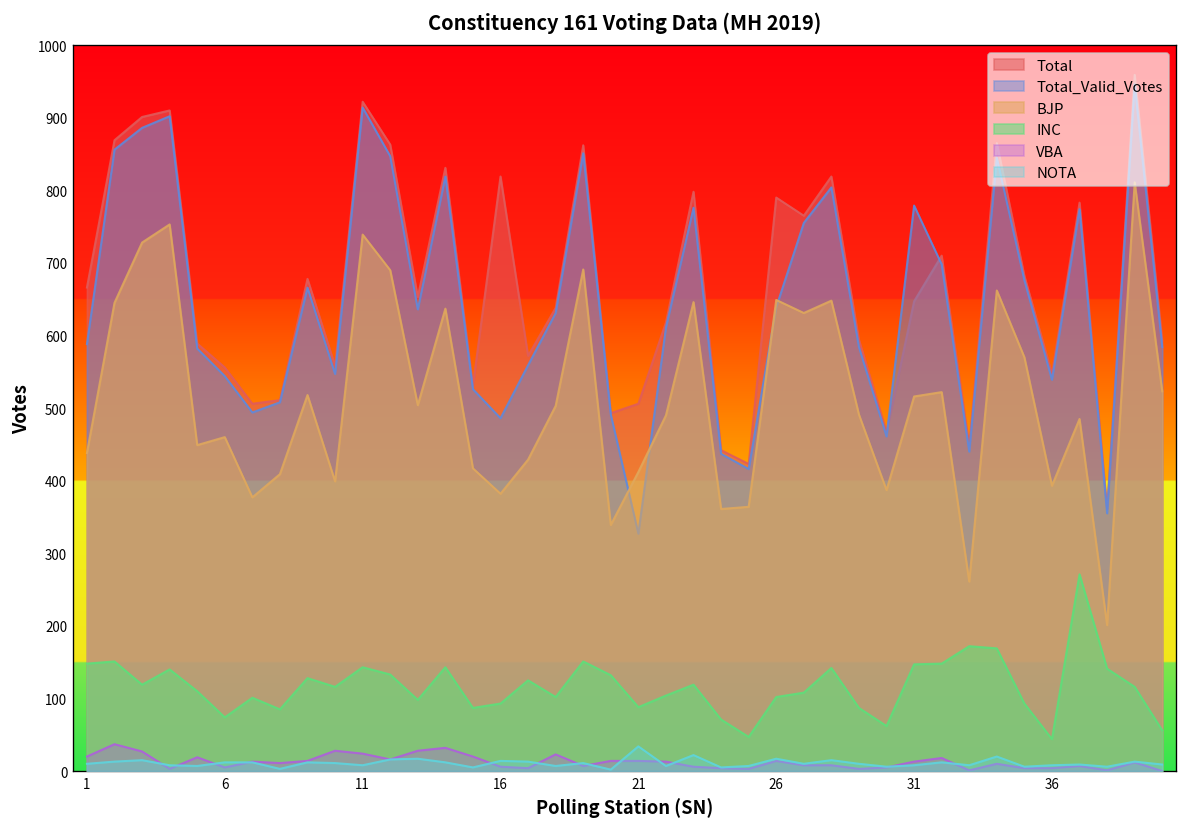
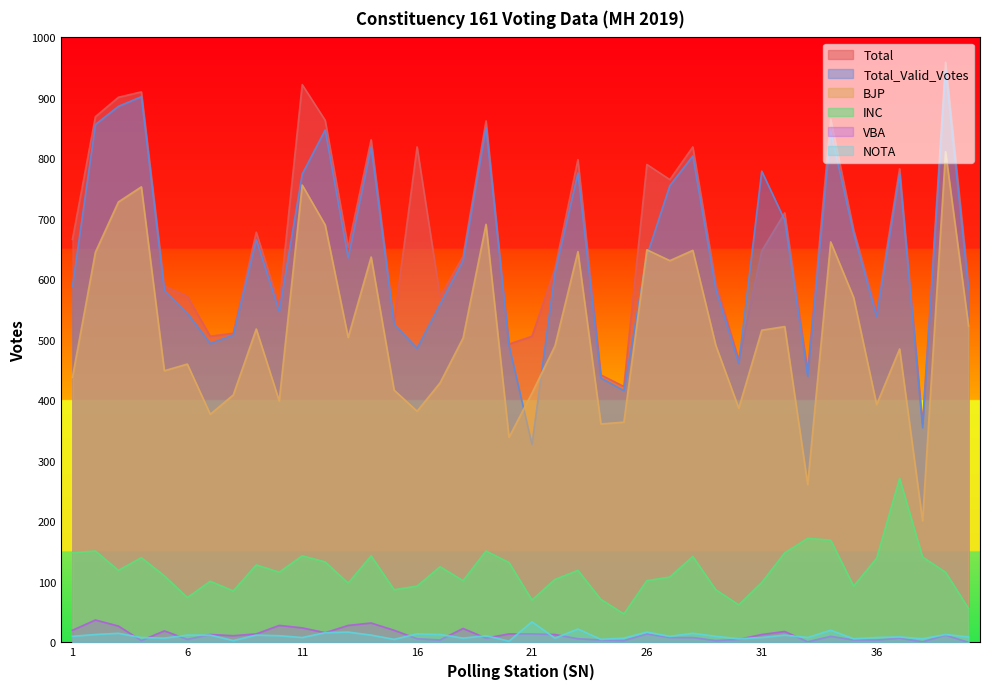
  {
    "Total": {
      "1": 670,
-     "6": 560,
+     "6": 570,
      "11": 920,
      "16": 820,
      "21": 510,
      "26": 790,
      "31": 650,
      "36": 550
    },
    "Total_Valid_Votes": {
      "1": 590,
      "6": 540,
-     "11": 910,
+     "11": 770,
      "16": 490,
      "21": 330,
      "26": 640,
      "31": 780,
      "36": 540
    },
    "BJP": {
      "1": 440,
      "6": 460,
-     "11": 740,
+     "11": 760,
      "16": 380,
      "21": 410,
      "26": 650,
      "31": 520,
      "36": 390
    },
    "INC": {
      "1": 150,
      "6": 70,
      "11": 140,
      "16": 90,
-     "21": 90,
+     "21": 70,
      "26": 100,
-     "31": 150,
-     "36": 40
+     "31": 100,
+     "36": 140
    },
    "VBA": {
      "1": 20,
      "6": 10,
      "11": 20,
      "16": 10,
      "21": 10,
      "31": 10
    },
    "NOTA": {
      "1": 10,
      "6": 10,
      "11": 10,
      "16": 10,
      "21": 30,
      "31": 10
    }
  }
